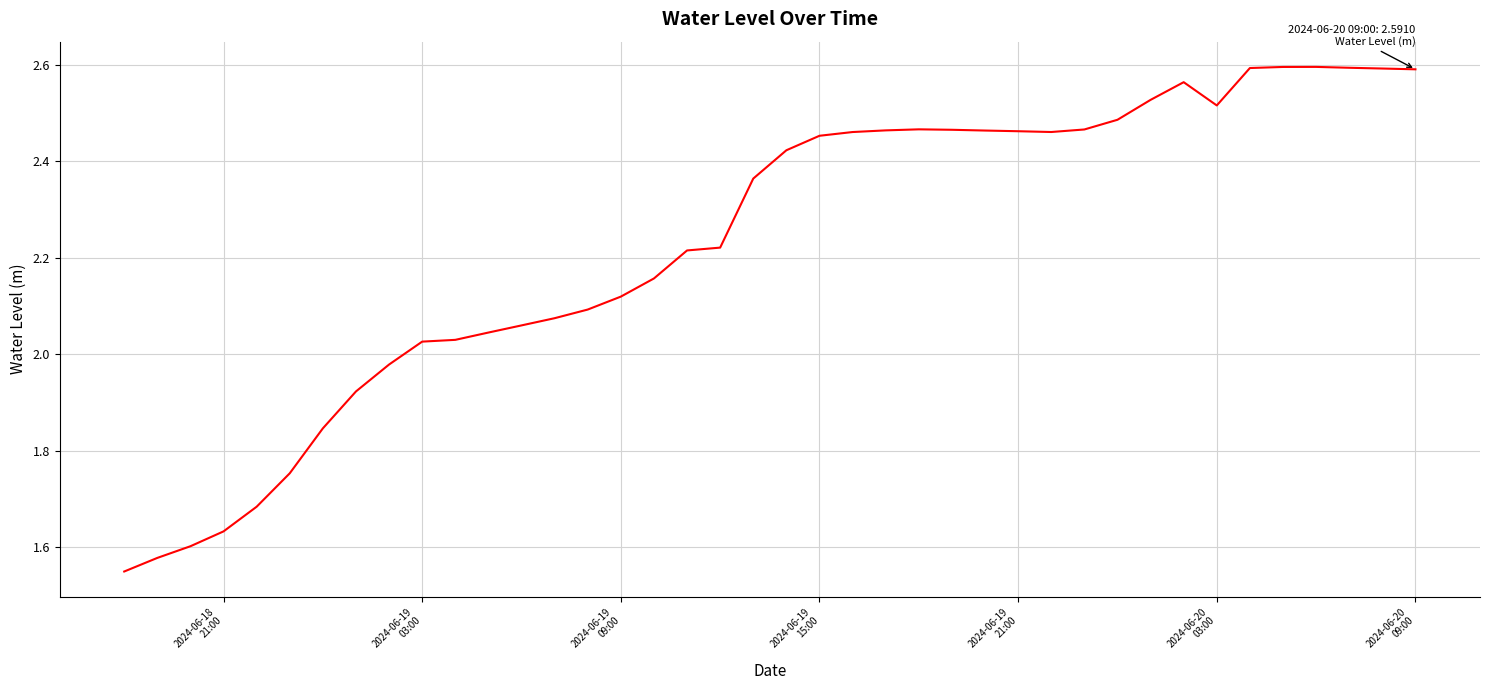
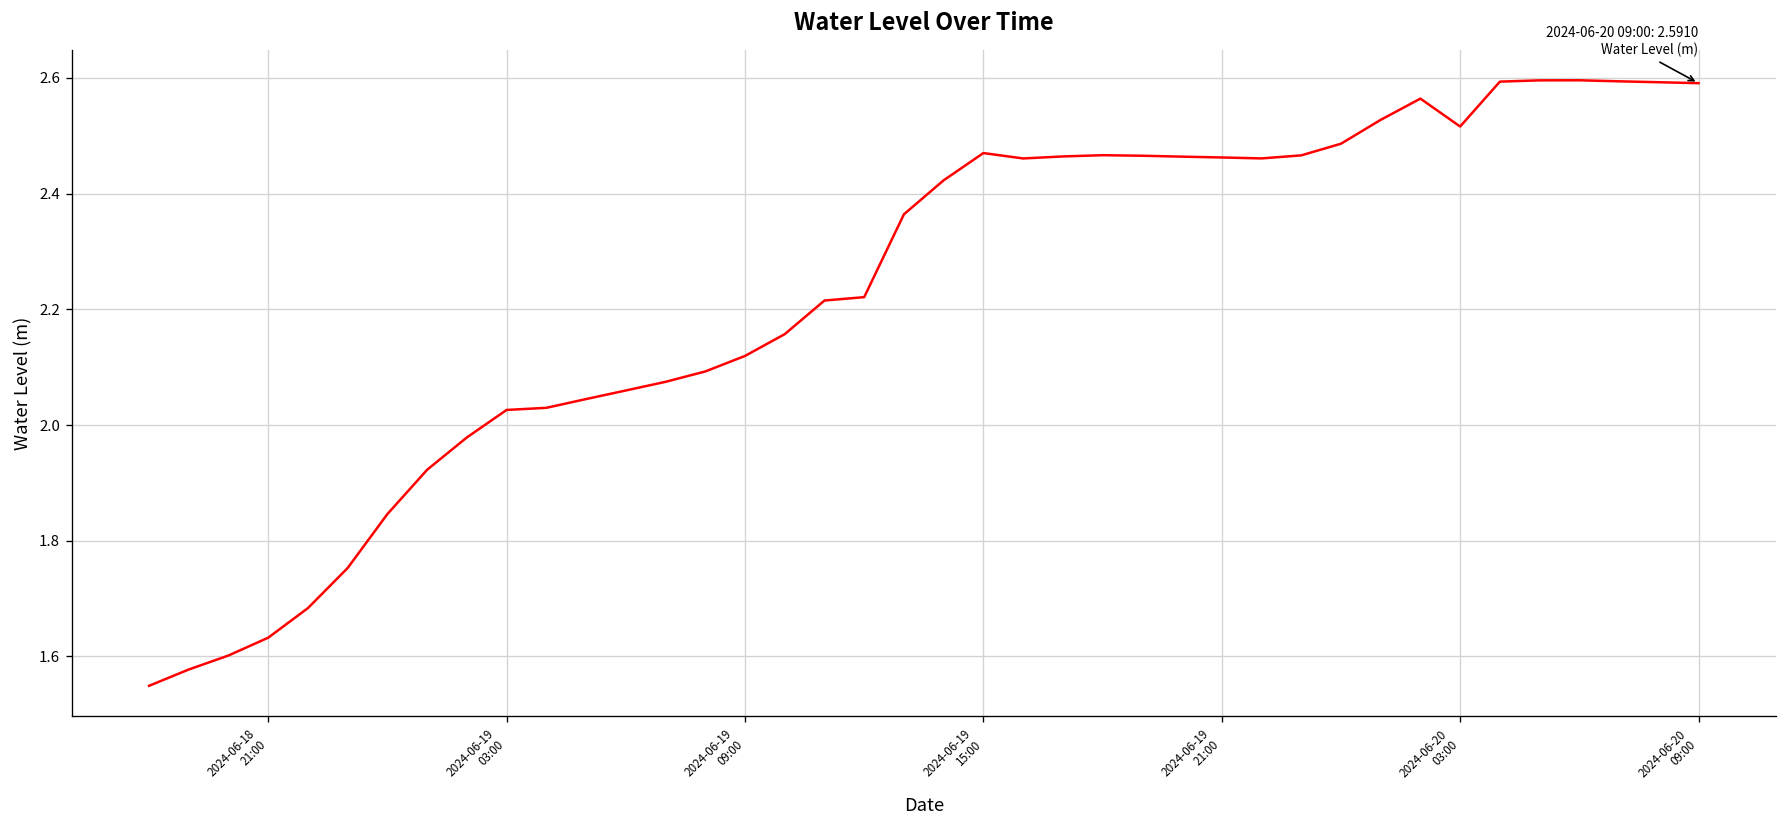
  {
    "2024-06-18 21:00": 1.63,
    "2024-06-19 03:00": 2.03,
    "2024-06-19 09:00": 2.12,
-   "2024-06-19 15:00": 2.45,
+   "2024-06-19 15:00": 2.47,
    "2024-06-19 21:00": 2.46,
    "2024-06-20 03:00": 2.52,
    "2024-06-20 09:00": 2.59
  }
